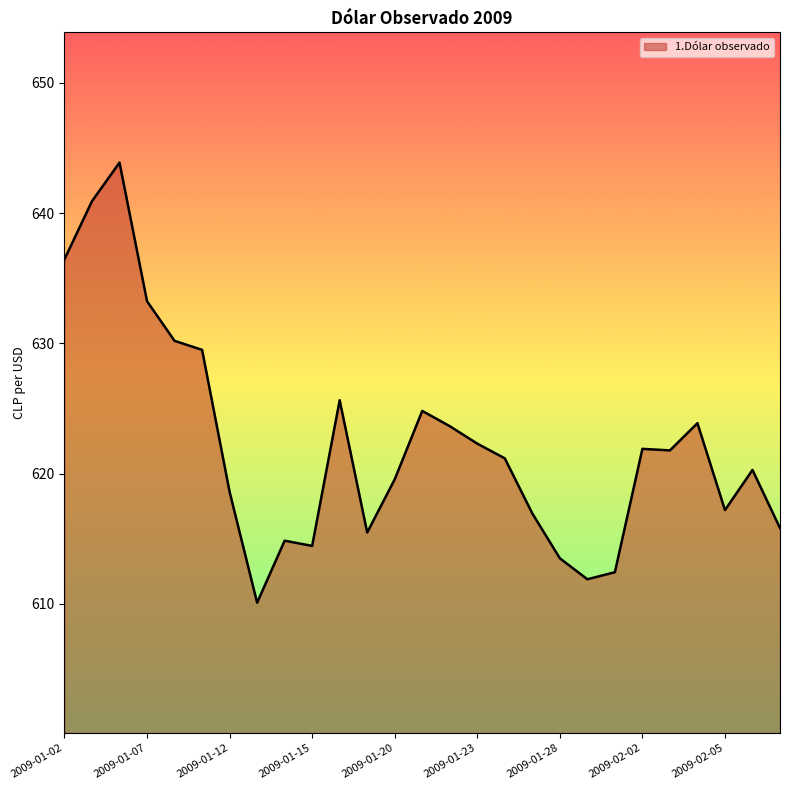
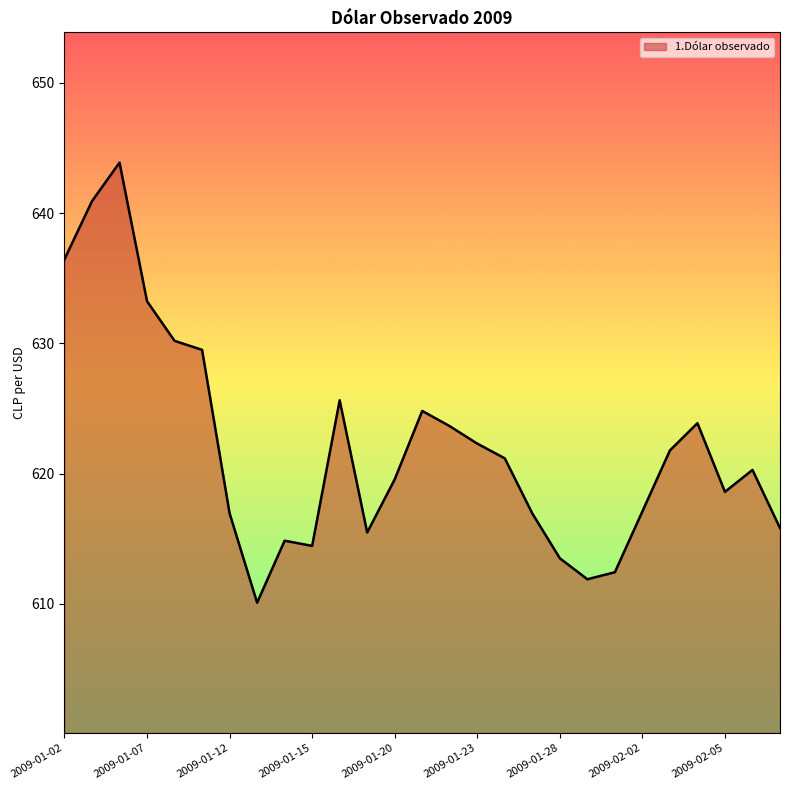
  {
    "2009-01-02": 636.5,
    "2009-01-07": 633.2,
-   "2009-01-12": 618.6,
+   "2009-01-12": 617.0,
    "2009-01-15": 614.5,
    "2009-01-20": 619.6,
    "2009-01-23": 622.3,
    "2009-01-28": 613.5,
-   "2009-02-02": 621.9,
-   "2009-02-05": 617.2
+   "2009-02-02": 617.1,
+   "2009-02-05": 618.6
  }
